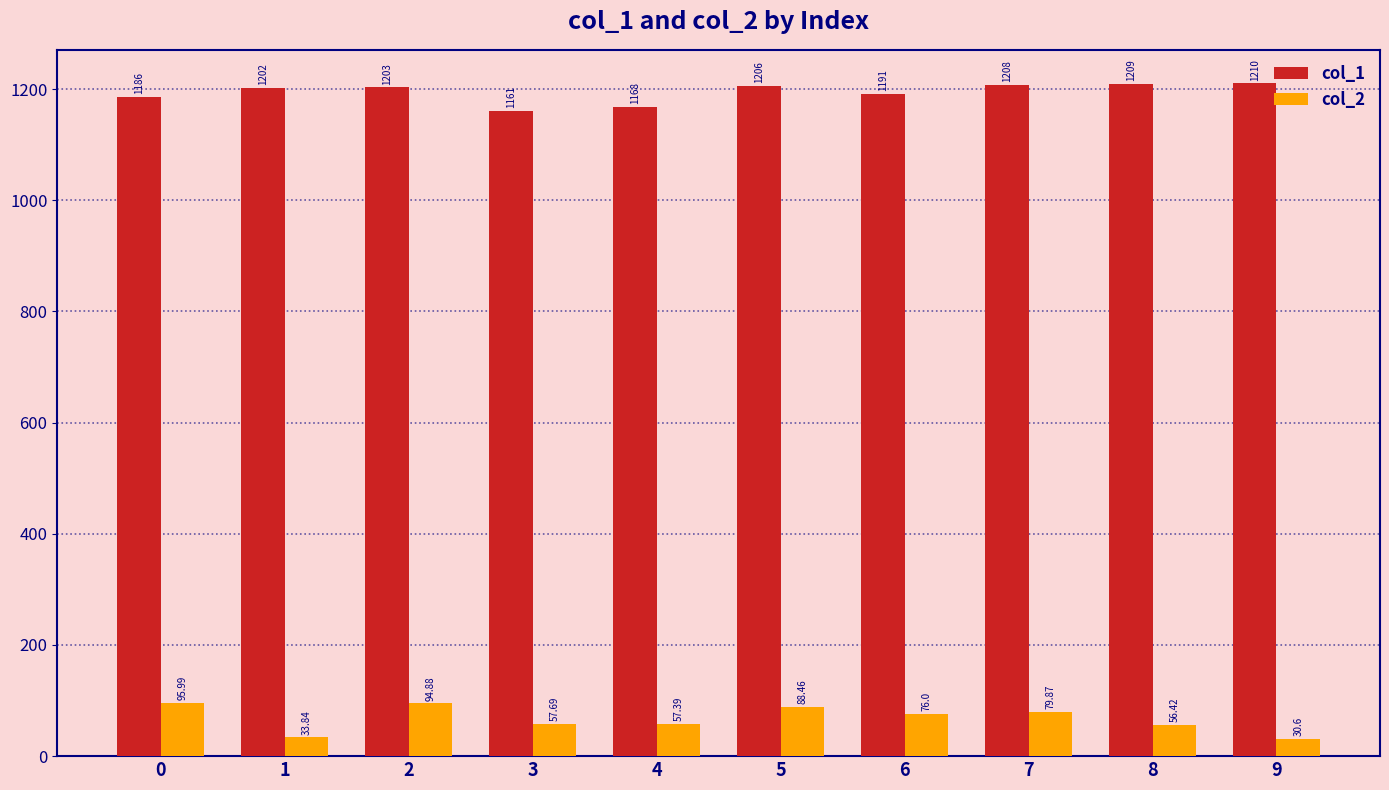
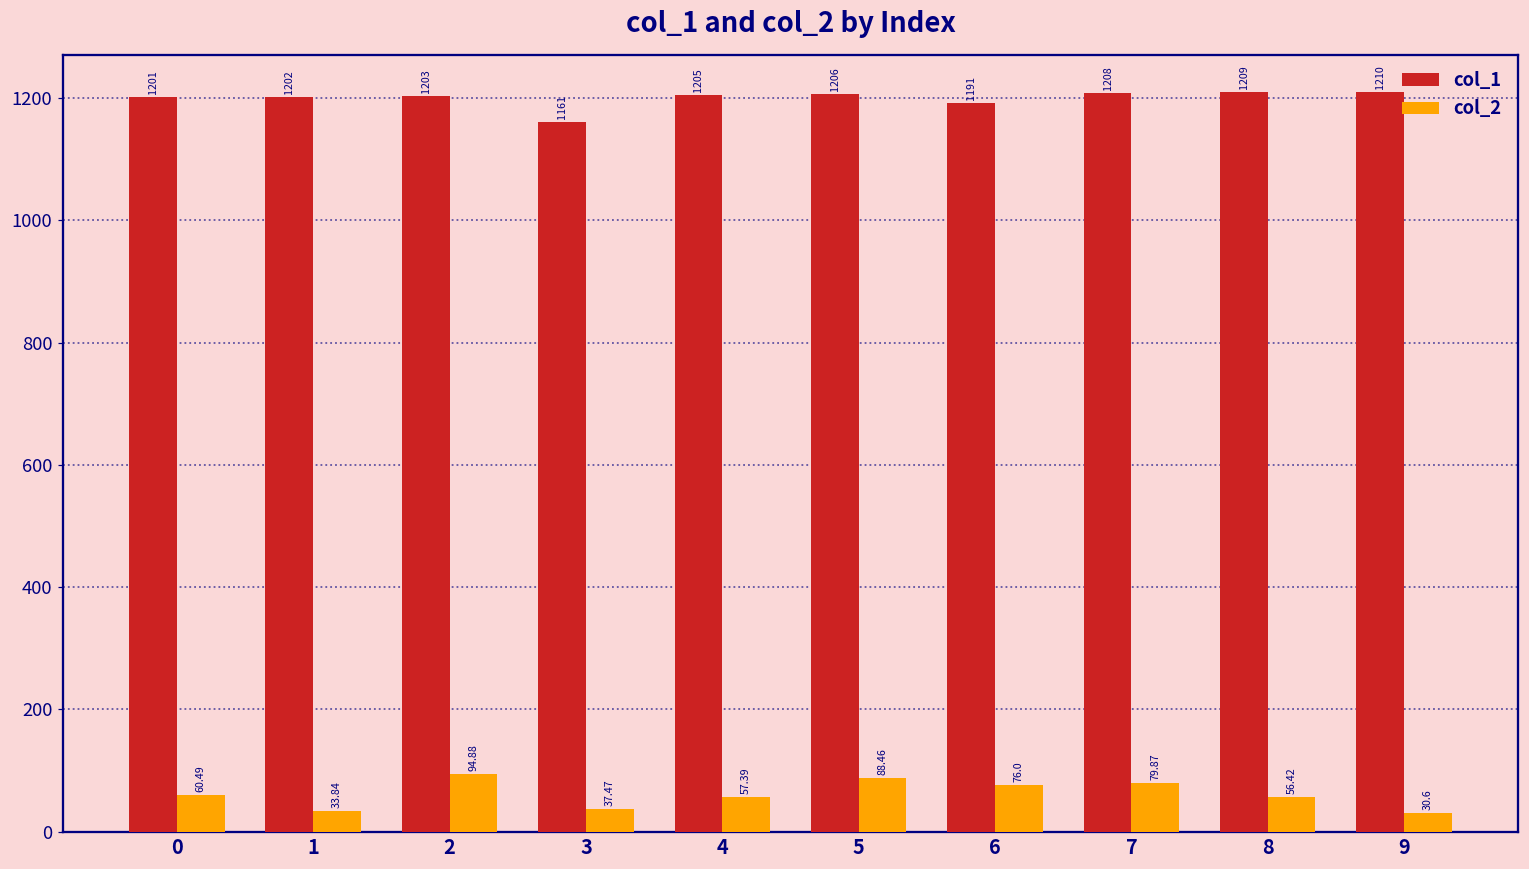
  {
    "col_1": {
-     "0": 1186,
+     "0": 1201,
      "1": 1202,
      "2": 1203,
      "3": 1161,
-     "4": 1168,
+     "4": 1205,
      "5": 1206,
      "6": 1191,
      "7": 1208,
      "8": 1209,
      "9": 1210
    },
    "col_2": {
-     "0": 95.99,
+     "0": 60.49,
      "1": 33.84,
      "2": 94.88,
-     "3": 57.69,
+     "3": 37.47,
      "4": 57.39,
      "5": 88.46,
      "6": 76.0,
      "7": 79.87,
      "8": 56.42,
      "9": 30.6
    }
  }
